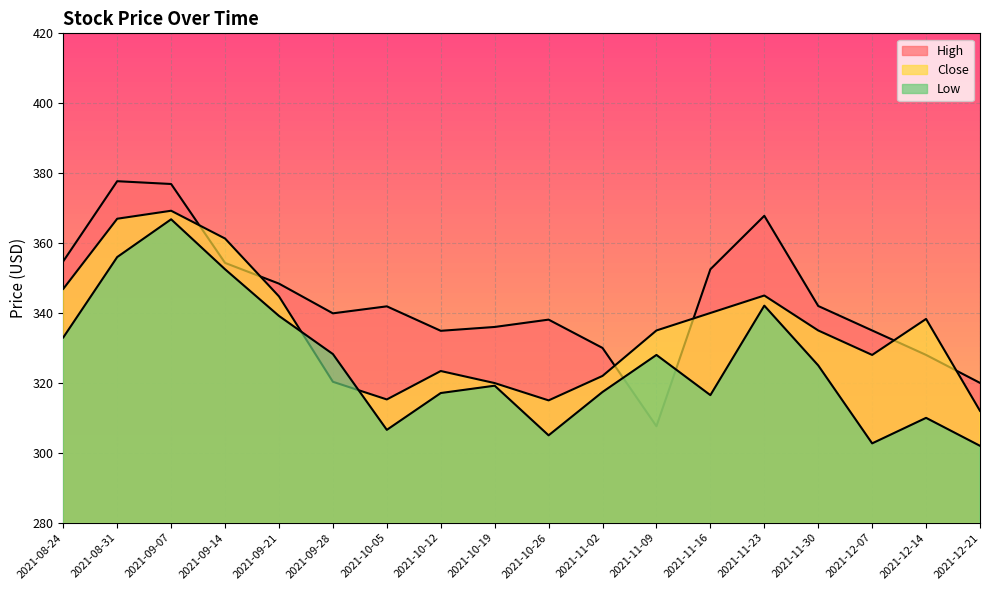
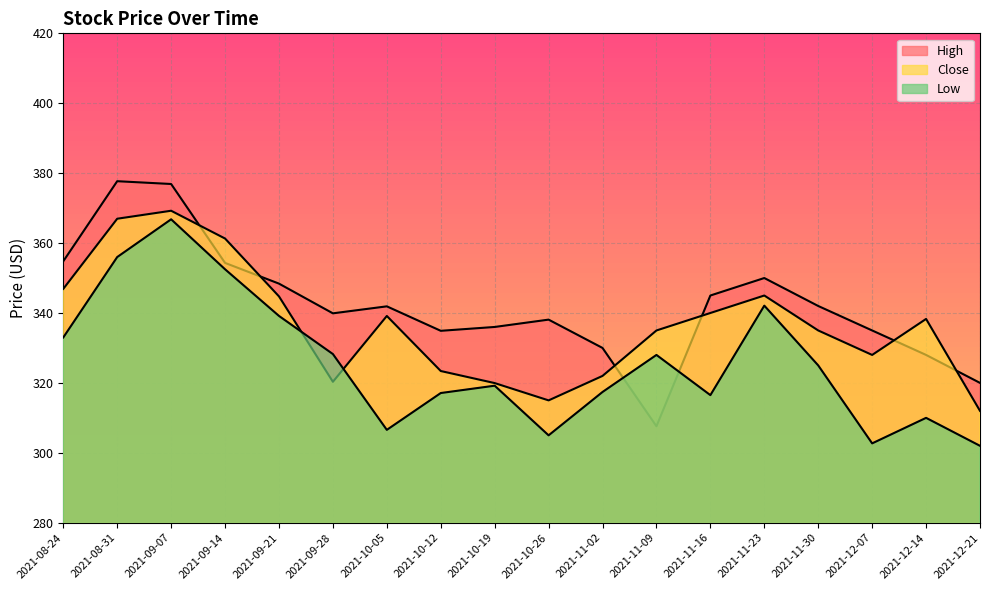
  {
    "High": {
      "2021-08-24": 355,
      "2021-08-31": 378,
      "2021-09-07": 377,
      "2021-09-14": 354,
      "2021-09-21": 348,
      "2021-09-28": 340,
      "2021-10-05": 342,
      "2021-10-12": 335,
      "2021-10-19": 336,
      "2021-10-26": 338,
      "2021-11-02": 330,
      "2021-11-09": 308,
-     "2021-11-16": 353,
-     "2021-11-23": 368,
+     "2021-11-16": 345,
+     "2021-11-23": 350,
      "2021-11-30": 342,
      "2021-12-07": 335,
      "2021-12-14": 328,
      "2021-12-21": 320
    },
    "Close": {
      "2021-08-24": 347,
      "2021-08-31": 367,
      "2021-09-07": 369,
      "2021-09-14": 361,
      "2021-09-21": 345,
      "2021-09-28": 320,
-     "2021-10-05": 315,
+     "2021-10-05": 339,
      "2021-10-12": 323,
      "2021-10-19": 320,
      "2021-10-26": 315,
      "2021-11-02": 322,
      "2021-11-09": 335,
      "2021-11-16": 340,
      "2021-11-23": 345,
      "2021-11-30": 335,
      "2021-12-07": 328,
      "2021-12-14": 338,
      "2021-12-21": 312
    },
    "Low": {
      "2021-08-24": 333,
      "2021-08-31": 356,
      "2021-09-07": 367,
      "2021-09-14": 353,
      "2021-09-21": 339,
      "2021-09-28": 328,
      "2021-10-05": 307,
      "2021-10-12": 317,
      "2021-10-19": 319,
      "2021-10-26": 305,
      "2021-11-02": 317,
      "2021-11-09": 328,
      "2021-11-16": 317,
      "2021-11-23": 342,
      "2021-11-30": 325,
      "2021-12-07": 303,
      "2021-12-14": 310,
      "2021-12-21": 302
    }
  }
